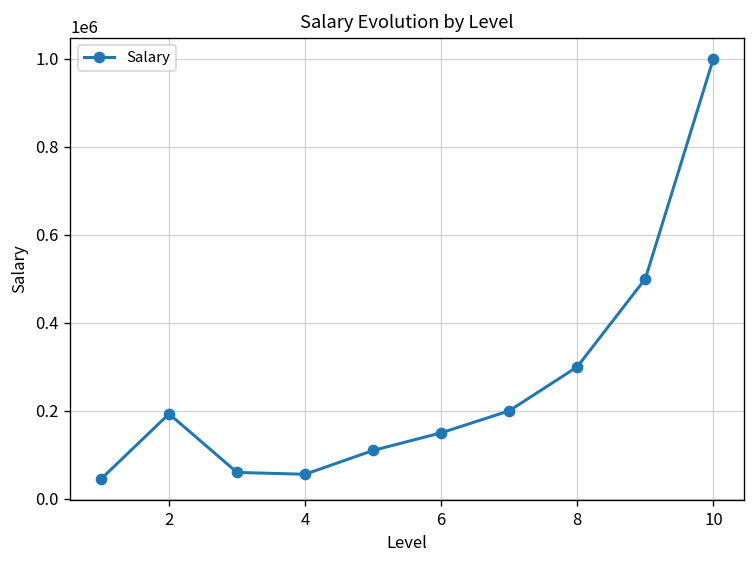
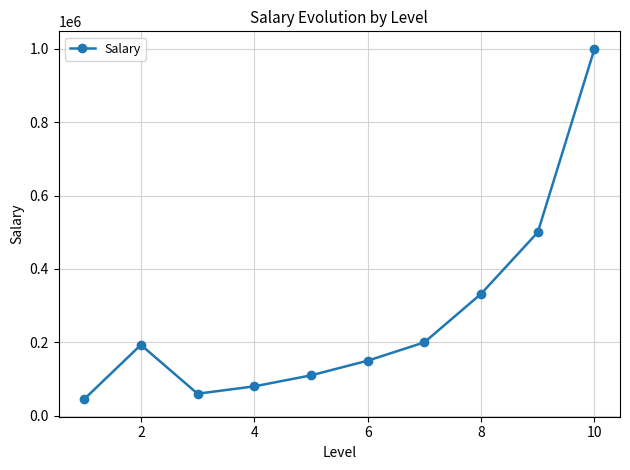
  {
    "2": 190000,
-   "4": 60000,
+   "4": 80000,
    "6": 150000,
-   "8": 300000,
+   "8": 330000,
    "10": 1000000
  }
